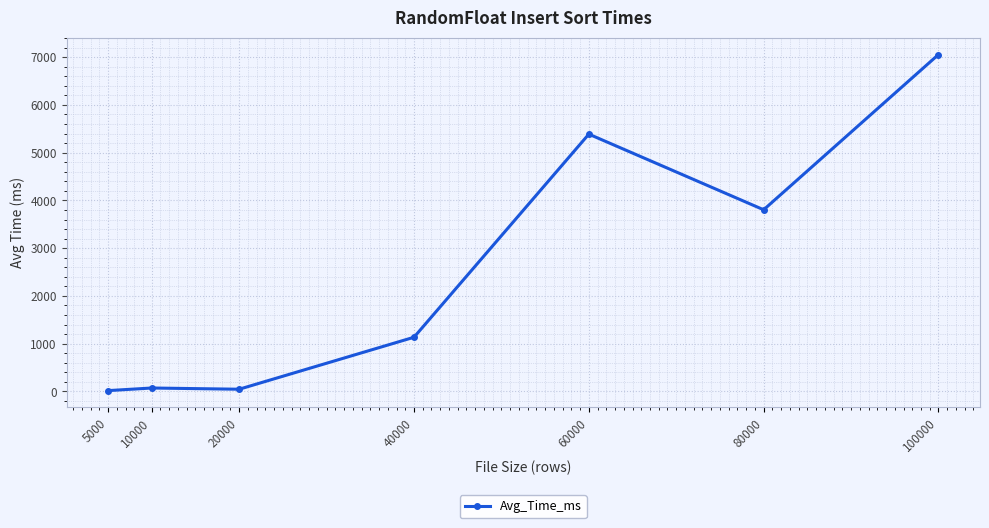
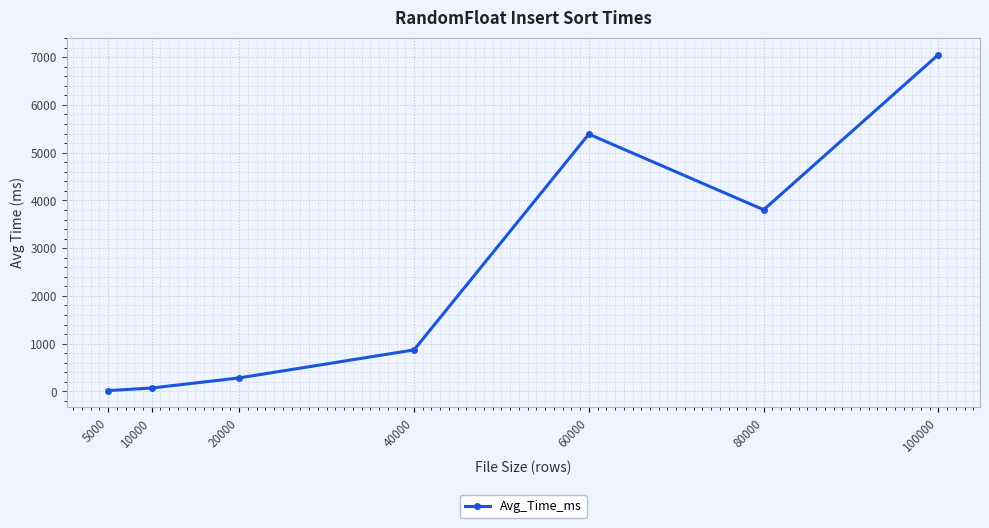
  {
    "5000": 0,
    "10000": 100,
-   "20000": 0,
-   "40000": 1100,
+   "20000": 300,
+   "40000": 900,
    "60000": 5400,
    "80000": 3800,
    "100000": 7100
  }
